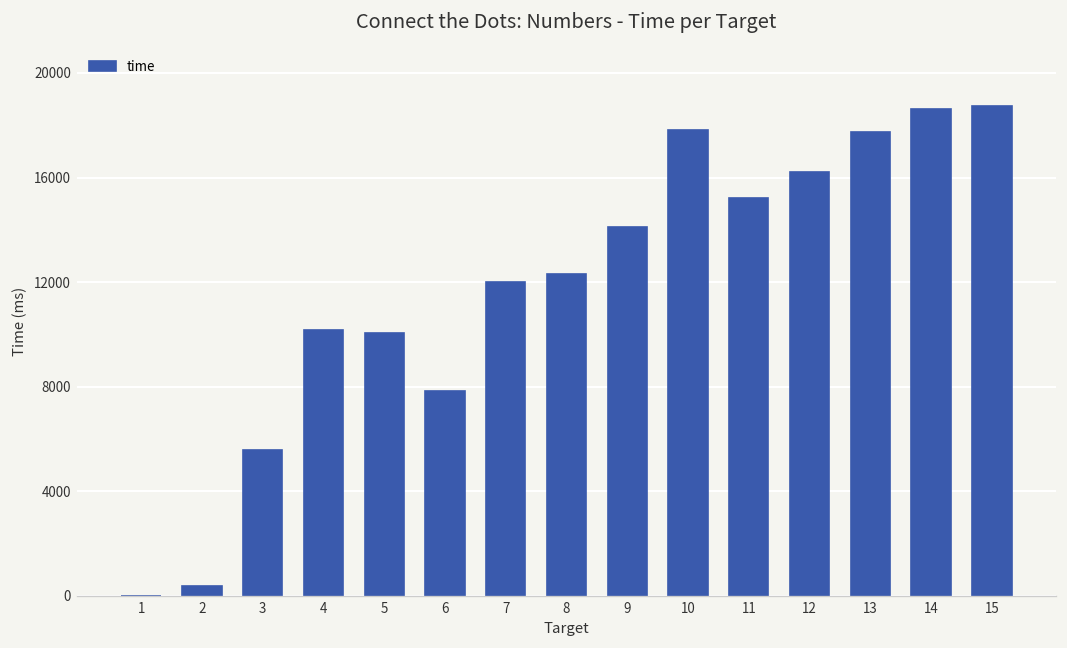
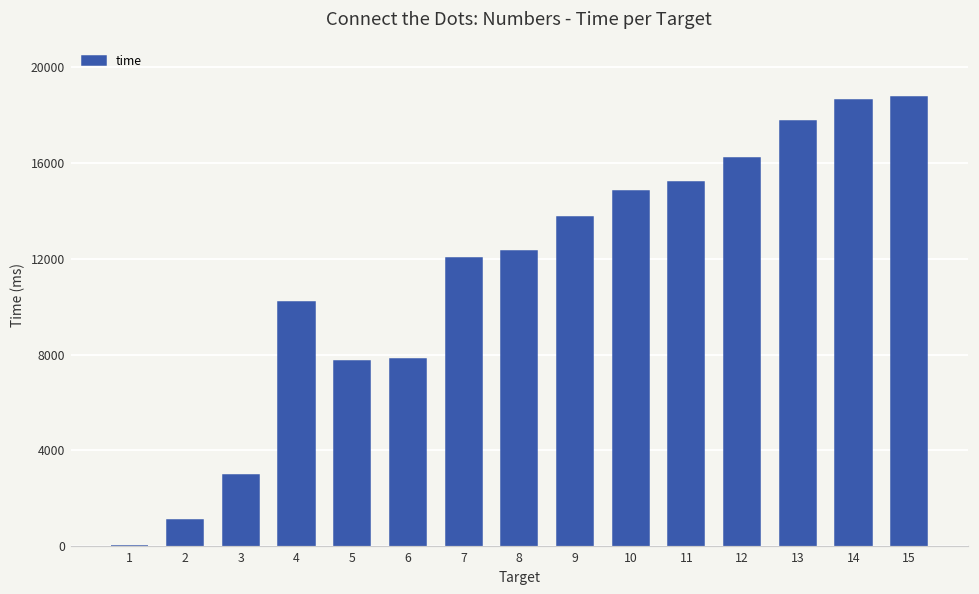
  {
    "1": 0,
-   "2": 400,
-   "3": 5600,
+   "2": 1100,
+   "3": 3000,
    "4": 10200,
-   "5": 10000,
+   "5": 7700,
    "6": 7800,
    "7": 12000,
    "8": 12300,
-   "9": 14100,
-   "10": 17800,
+   "9": 13700,
+   "10": 14800,
    "11": 15200,
    "12": 16200,
    "13": 17700,
    "14": 18600,
    "15": 18700
  }
